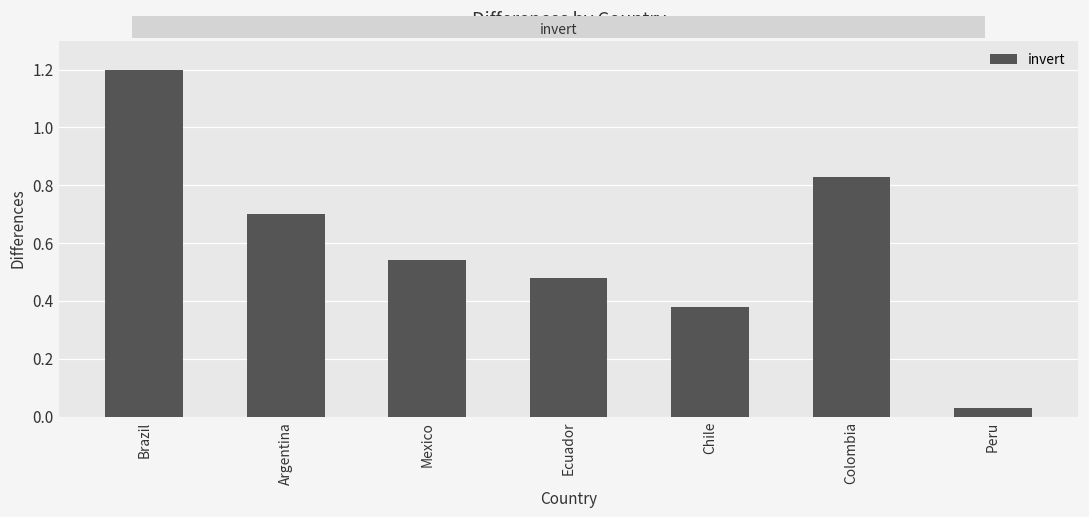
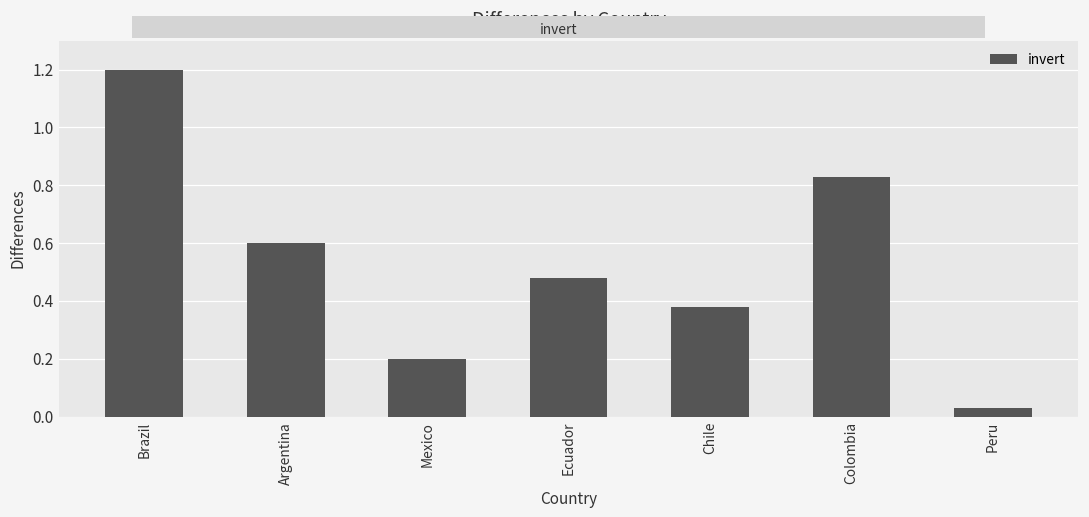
  {
    "Brazil": 1.20,
-   "Argentina": 0.7,
-   "Mexico": 0.54,
+   "Argentina": 0.6,
+   "Mexico": 0.20,
    "Ecuador": 0.48,
    "Chile": 0.38,
    "Colombia": 0.83,
    "Peru": 0.03
  }
